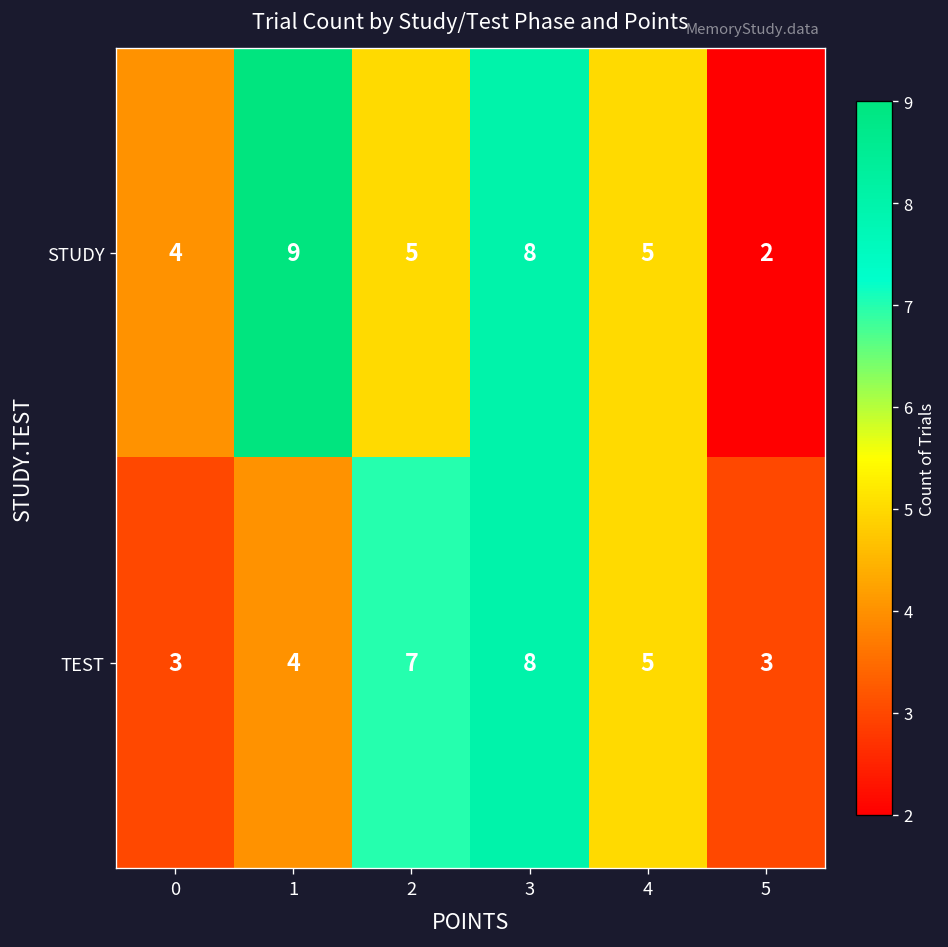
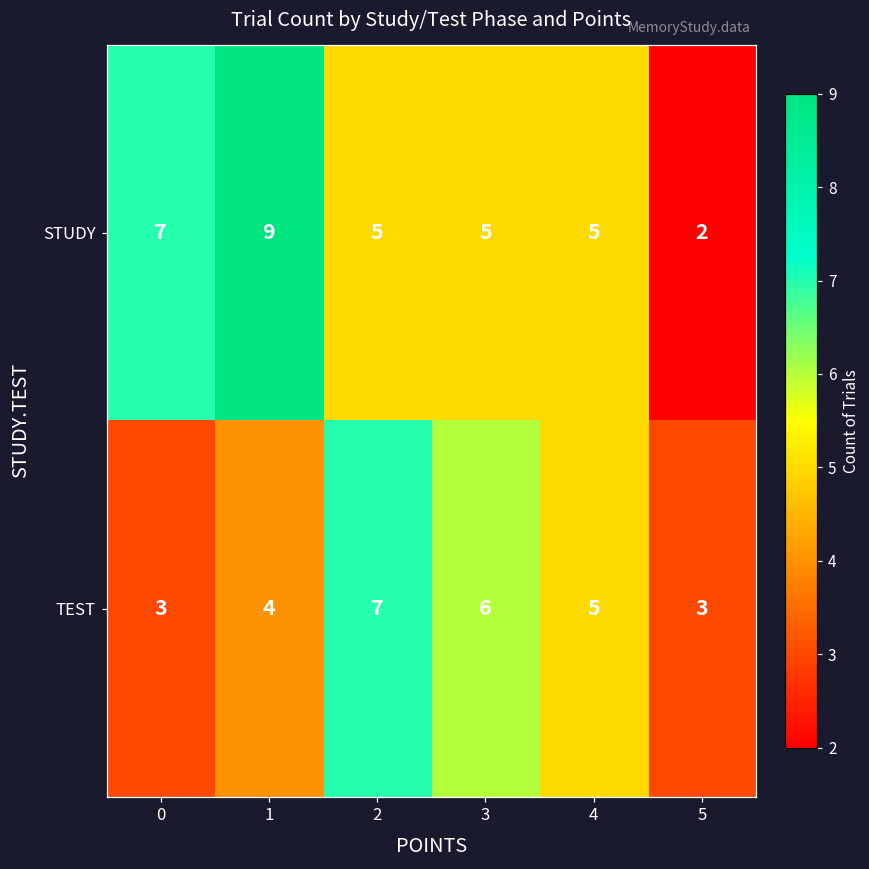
  {
    "STUDY": {
-     "0": 4,
+     "0": 7,
      "1": 9,
      "2": 5,
-     "3": 8,
+     "3": 5,
      "4": 5,
      "5": 2
    },
    "TEST": {
      "0": 3,
      "1": 4,
      "2": 7,
-     "3": 8,
+     "3": 6,
      "4": 5,
      "5": 3
    }
  }
